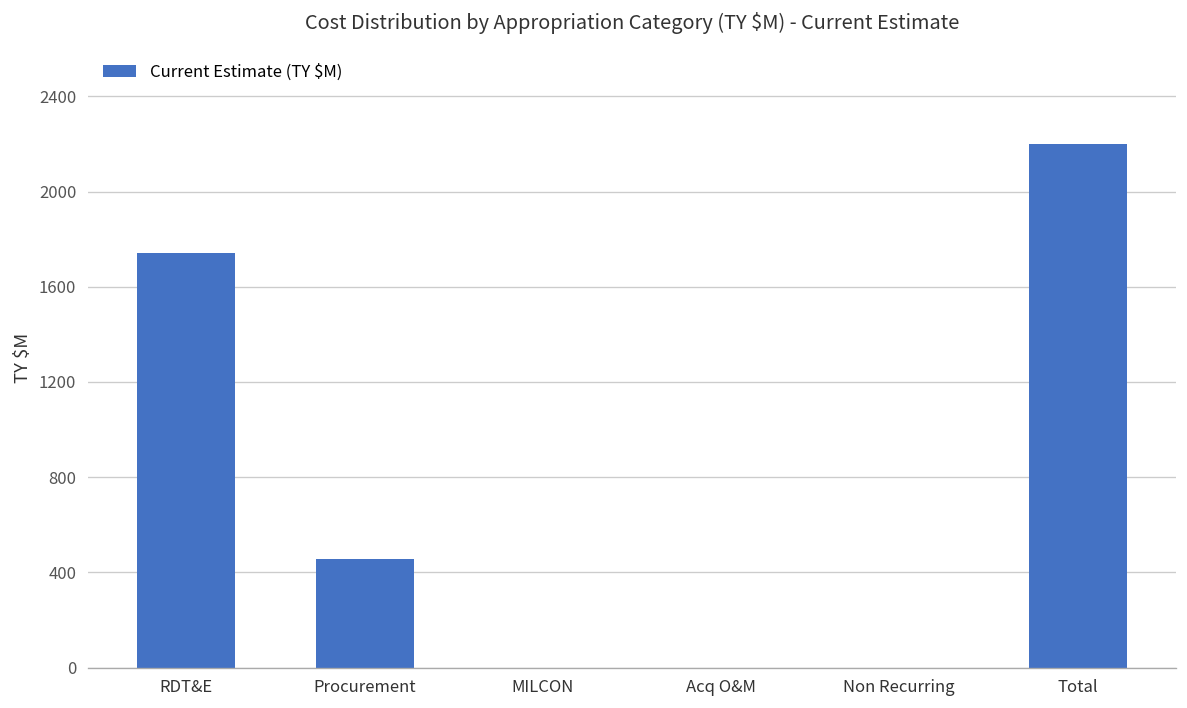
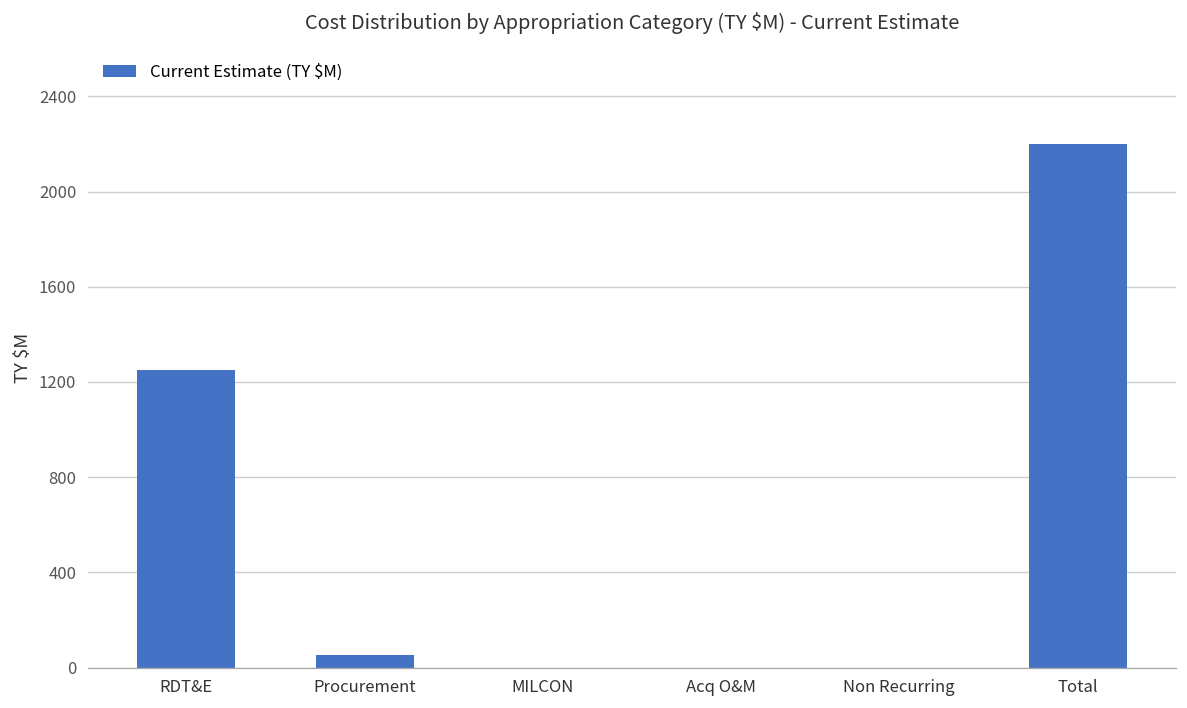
  {
-   "RDT&E": 1740,
-   "Procurement": 460,
+   "RDT&E": 1250,
+   "Procurement": 50,
    "MILCON": 0,
    "Acq O&M": 0,
    "Non Recurring": 0,
    "Total": 2200
  }
